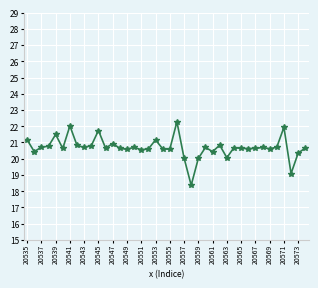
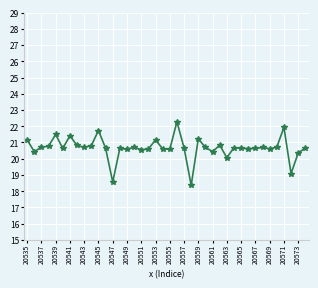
  {
    "20535": 21.2,
    "20537": 20.7,
    "20539": 21.5,
-   "20541": 22.0,
+   "20541": 21.4,
    "20543": 20.7,
    "20545": 21.7,
-   "20547": 20.9,
+   "20547": 18.6,
    "20549": 20.6,
    "20551": 20.5,
    "20553": 21.2,
    "20555": 20.6,
-   "20557": 20.0,
-   "20559": 20.0,
+   "20557": 20.7,
+   "20559": 21.2,
    "20561": 20.4,
    "20563": 20.1,
    "20565": 20.6,
    "20567": 20.6,
    "20569": 20.6,
    "20571": 21.9,
    "20573": 20.3
  }
